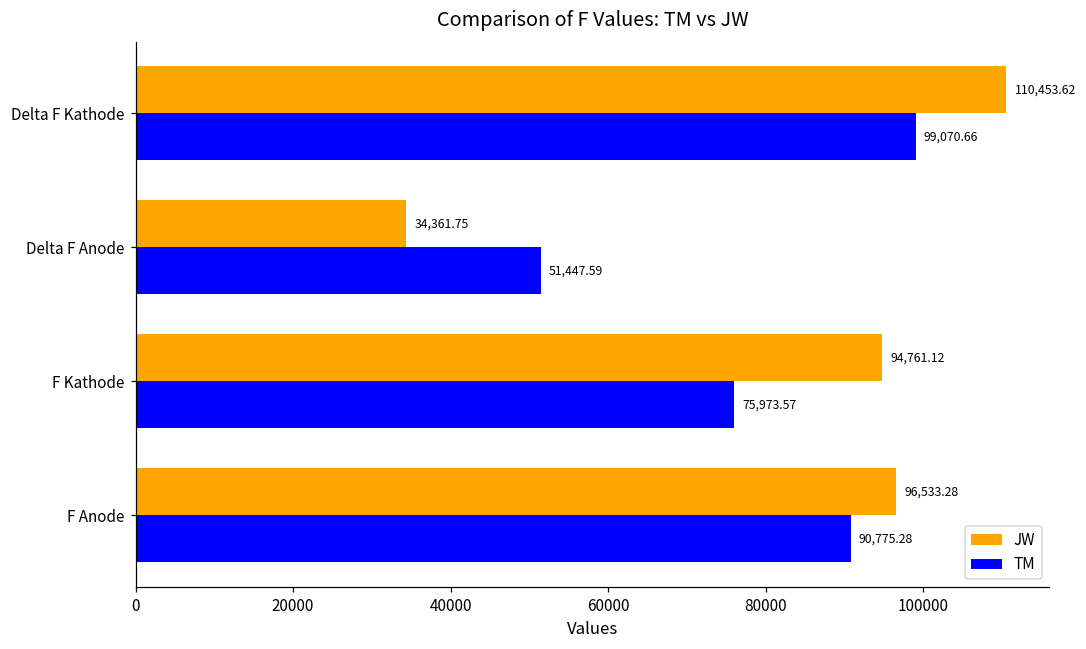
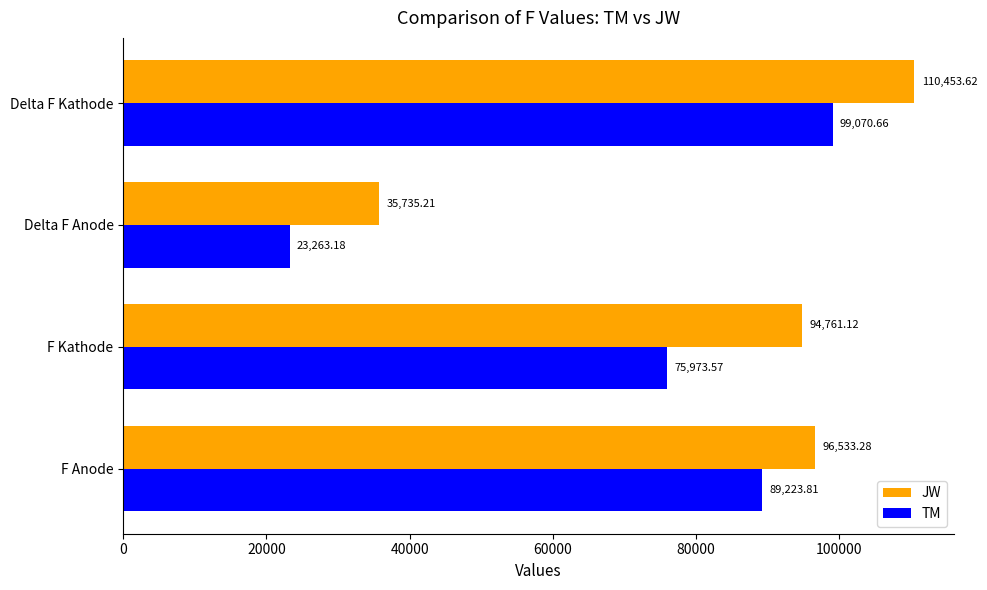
  {
    "JW": {
      "Delta F Kathode": "110,453.62",
-     "Delta F Anode": "34,361.75",
+     "Delta F Anode": "35,735.21",
      "F Kathode": "94,761.12",
      "F Anode": "96,533.28"
    },
    "TM": {
      "Delta F Kathode": "99,070.66",
-     "Delta F Anode": "51,447.59",
+     "Delta F Anode": "23,263.18",
      "F Kathode": "75,973.57",
-     "F Anode": "90,775.28"
+     "F Anode": "89,223.81"
    }
  }
